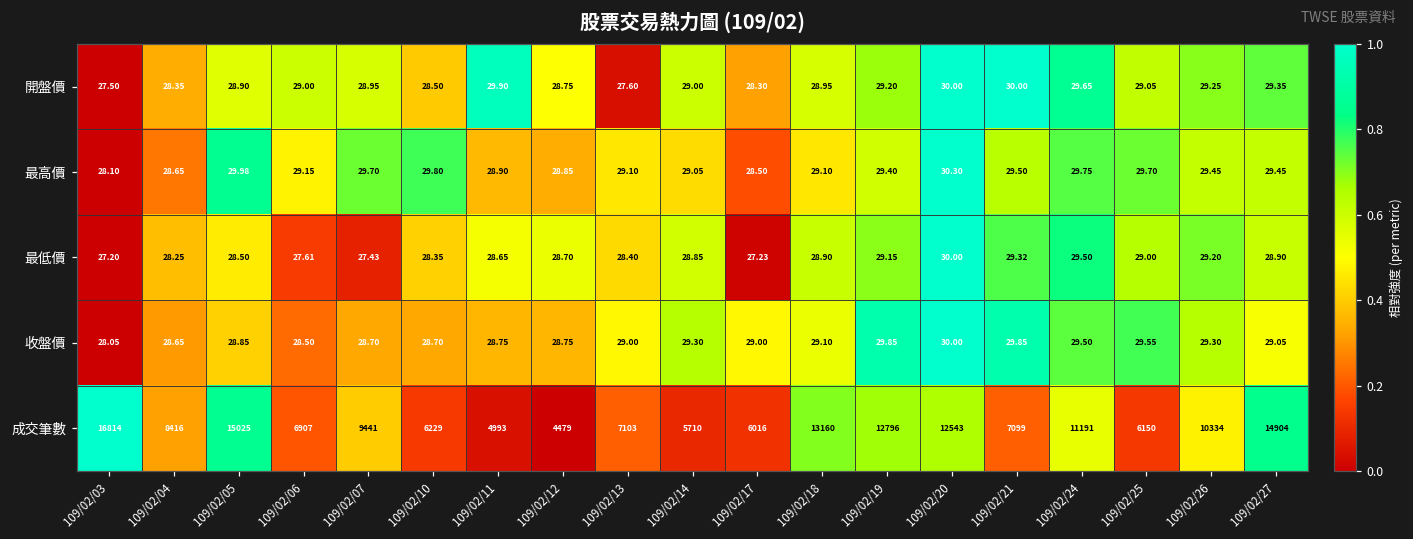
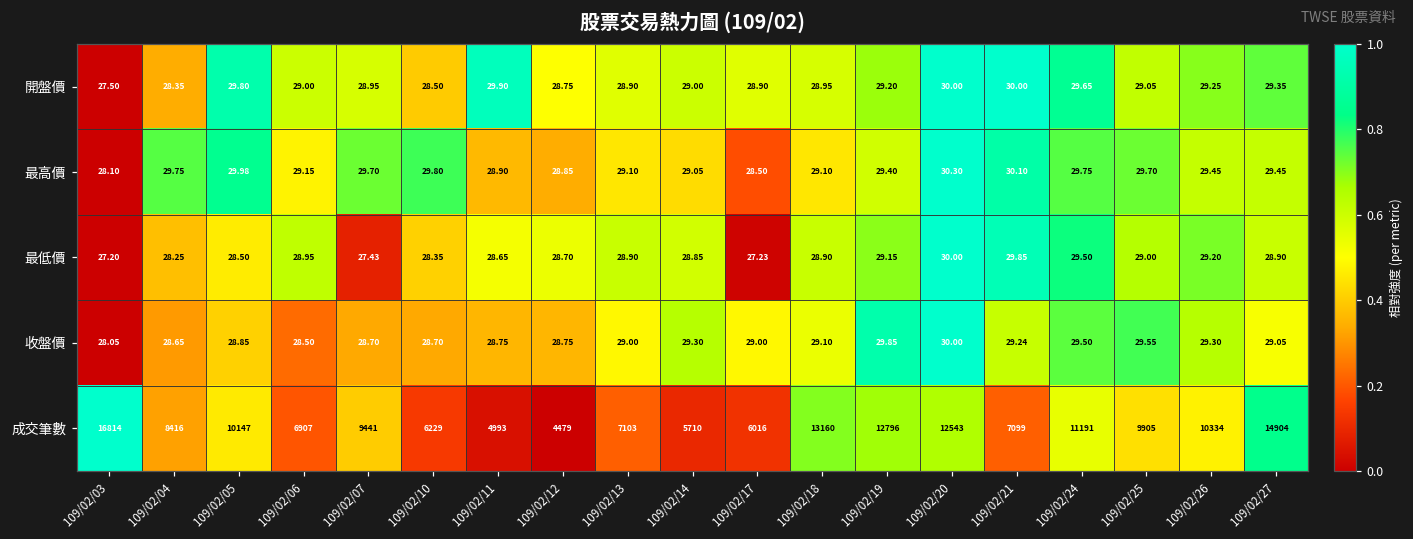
  {
    "開盤價": {
      "109/02/03": 27.50,
      "109/02/04": 28.35,
-     "109/02/05": 28.90,
+     "109/02/05": 29.80,
      "109/02/06": 29.00,
      "109/02/07": 28.95,
      "109/02/10": 28.50,
      "109/02/11": 29.90,
      "109/02/12": 28.75,
-     "109/02/13": 27.60,
+     "109/02/13": 28.90,
      "109/02/14": 29.00,
-     "109/02/17": 28.30,
+     "109/02/17": 28.90,
      "109/02/18": 28.95,
      "109/02/19": 29.20,
      "109/02/20": 30.00,
      "109/02/21": 30.00,
      "109/02/24": 29.65,
      "109/02/25": 29.05,
      "109/02/26": 29.25,
      "109/02/27": 29.35
    },
    "最高價": {
      "109/02/03": 28.10,
-     "109/02/04": 28.65,
+     "109/02/04": 29.75,
      "109/02/05": 29.98,
      "109/02/06": 29.15,
      "109/02/07": 29.70,
      "109/02/10": 29.80,
      "109/02/11": 28.90,
      "109/02/12": 28.85,
      "109/02/13": 29.10,
      "109/02/14": 29.05,
      "109/02/17": 28.50,
      "109/02/18": 29.10,
      "109/02/19": 29.40,
      "109/02/20": 30.30,
-     "109/02/21": 29.50,
+     "109/02/21": 30.10,
      "109/02/24": 29.75,
      "109/02/25": 29.70,
      "109/02/26": 29.45,
      "109/02/27": 29.45
    },
    "最低價": {
      "109/02/03": 27.20,
      "109/02/04": 28.25,
      "109/02/05": 28.50,
-     "109/02/06": 27.61,
+     "109/02/06": 28.95,
      "109/02/07": 27.43,
      "109/02/10": 28.35,
      "109/02/11": 28.65,
      "109/02/12": 28.70,
-     "109/02/13": 28.40,
+     "109/02/13": 28.90,
      "109/02/14": 28.85,
      "109/02/17": 27.23,
      "109/02/18": 28.90,
      "109/02/19": 29.15,
      "109/02/20": 30.00,
-     "109/02/21": 29.32,
+     "109/02/21": 29.85,
      "109/02/24": 29.50,
      "109/02/25": 29.00,
      "109/02/26": 29.20,
      "109/02/27": 28.90
    },
    "收盤價": {
      "109/02/03": 28.05,
      "109/02/04": 28.65,
      "109/02/05": 28.85,
      "109/02/06": 28.50,
      "109/02/07": 28.70,
      "109/02/10": 28.70,
      "109/02/11": 28.75,
      "109/02/12": 28.75,
      "109/02/13": 29.00,
      "109/02/14": 29.30,
      "109/02/17": 29.00,
      "109/02/18": 29.10,
      "109/02/19": 29.85,
      "109/02/20": 30.00,
-     "109/02/21": 29.85,
+     "109/02/21": 29.24,
      "109/02/24": 29.50,
      "109/02/25": 29.55,
      "109/02/26": 29.30,
      "109/02/27": 29.05
    },
    "成交筆數": {
      "109/02/03": 16814,
      "109/02/04": 8416,
-     "109/02/05": 15025,
+     "109/02/05": 10147,
      "109/02/06": 6907,
      "109/02/07": 9441,
      "109/02/10": 6229,
      "109/02/11": 4993,
      "109/02/12": 4479,
      "109/02/13": 7103,
      "109/02/14": 5710,
      "109/02/17": 6016,
      "109/02/18": 13160,
      "109/02/19": 12796,
      "109/02/20": 12543,
      "109/02/21": 7099,
      "109/02/24": 11191,
-     "109/02/25": 6150,
+     "109/02/25": 9905,
      "109/02/26": 10334,
      "109/02/27": 14904
    }
  }
